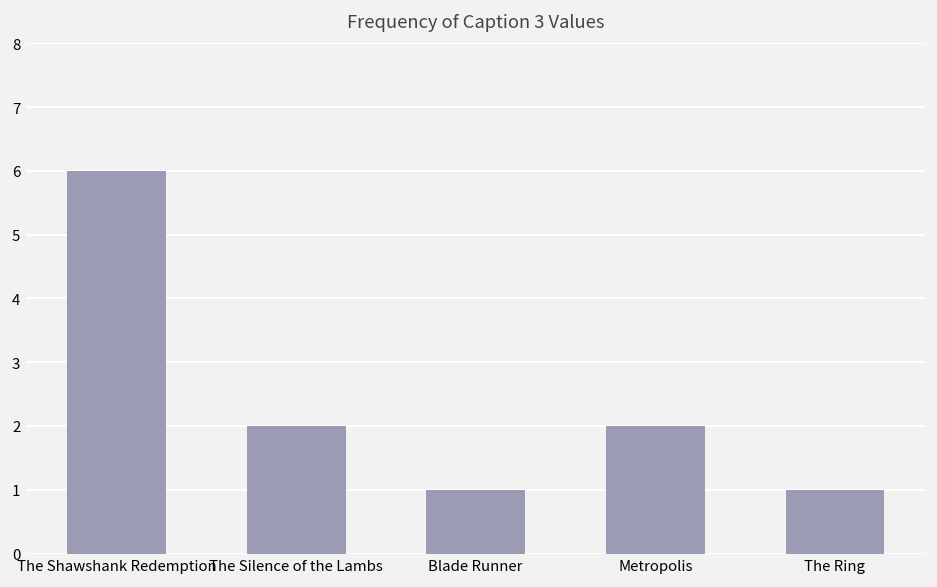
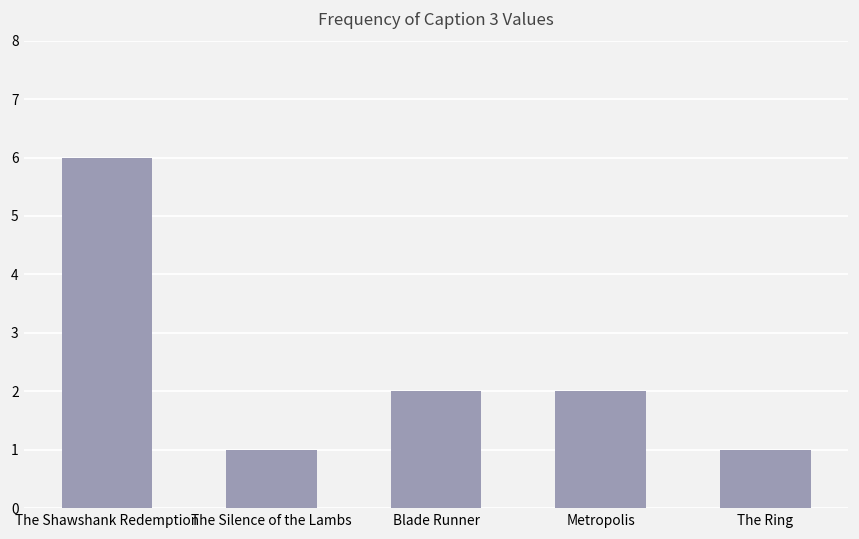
  {
    "The Shawshank Redemption": 6,
-   "The Silence of the Lambs": 2,
-   "Blade Runner": 1,
+   "The Silence of the Lambs": 1,
+   "Blade Runner": 2,
    "Metropolis": 2,
    "The Ring": 1
  }
